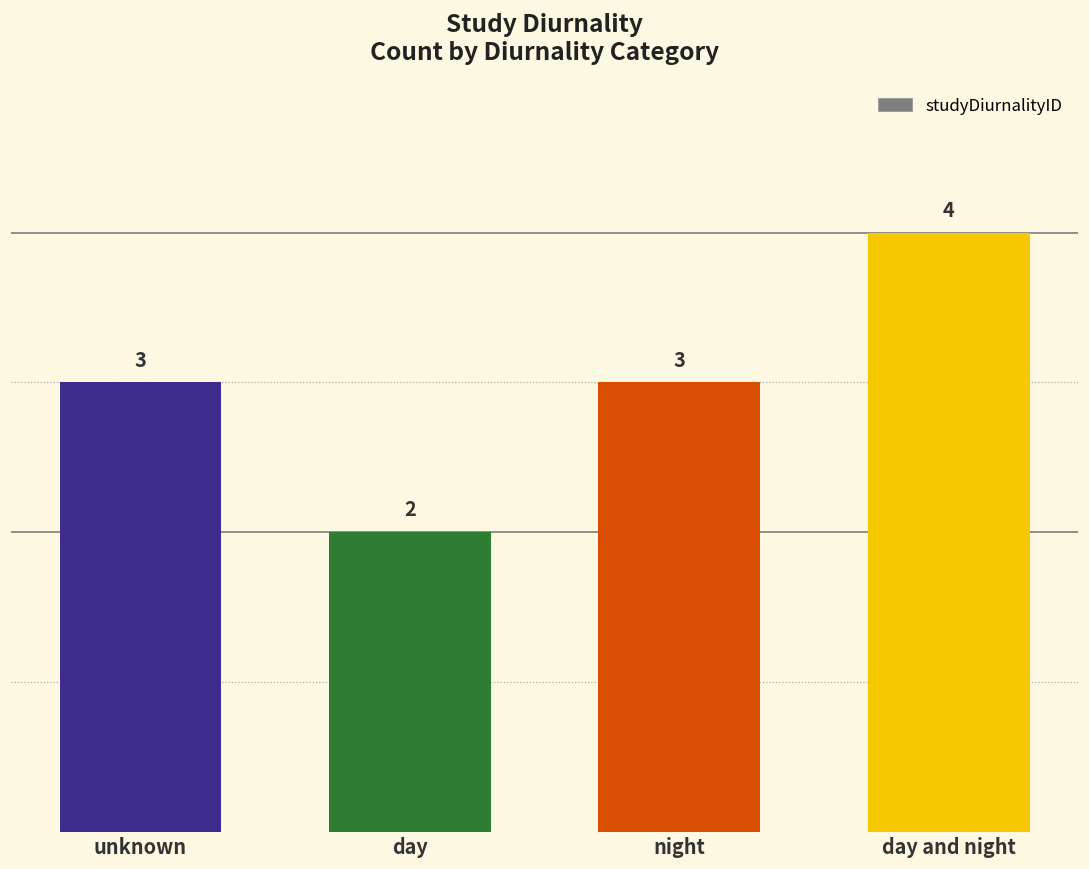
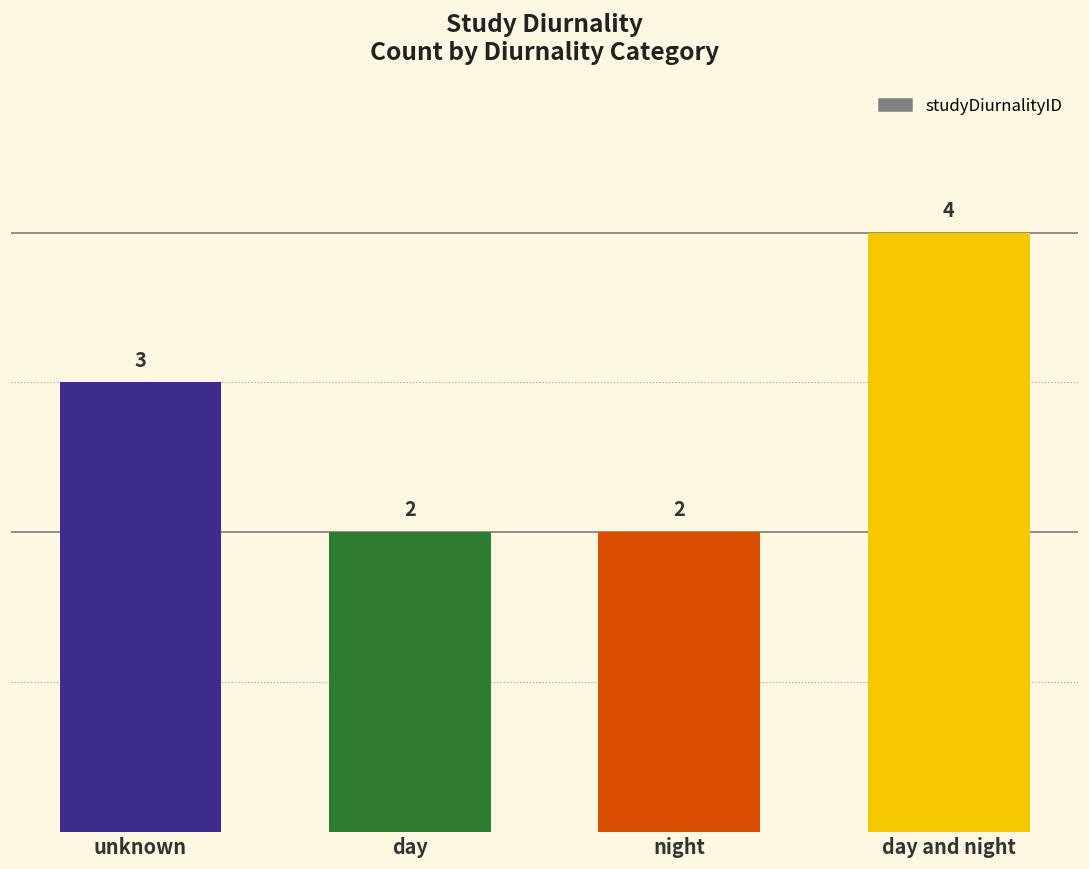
  {
    "unknown": 3,
    "day": 2,
-   "night": 3,
+   "night": 2,
    "day and night": 4
  }
